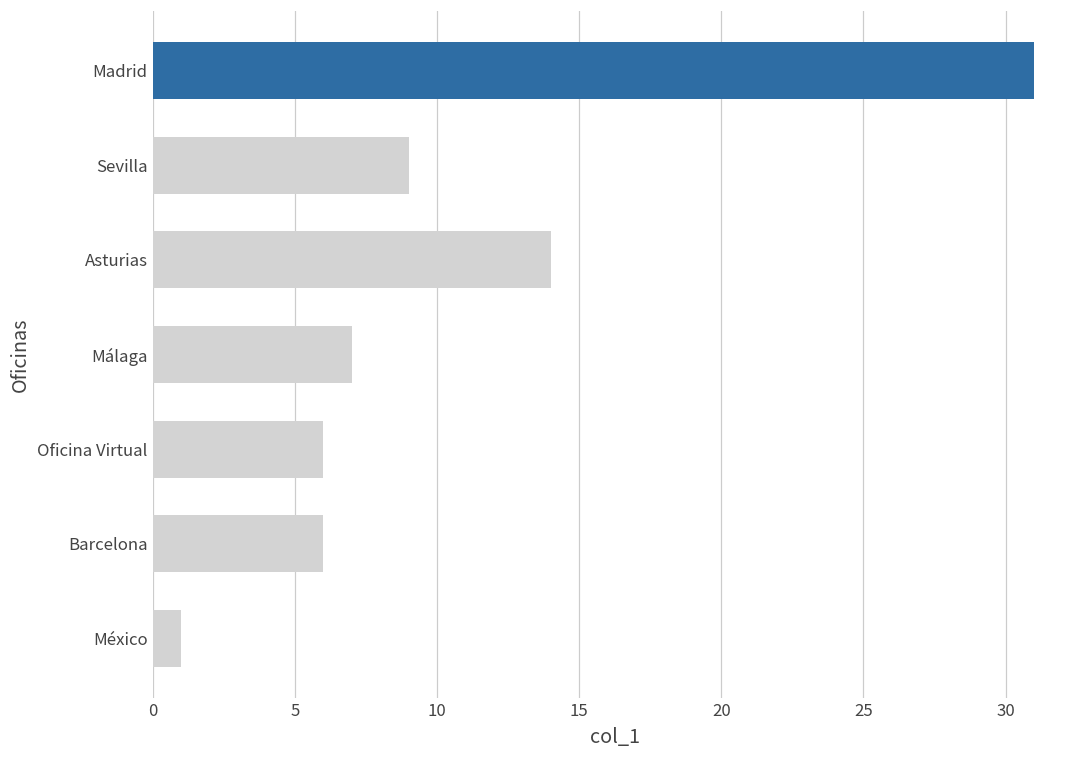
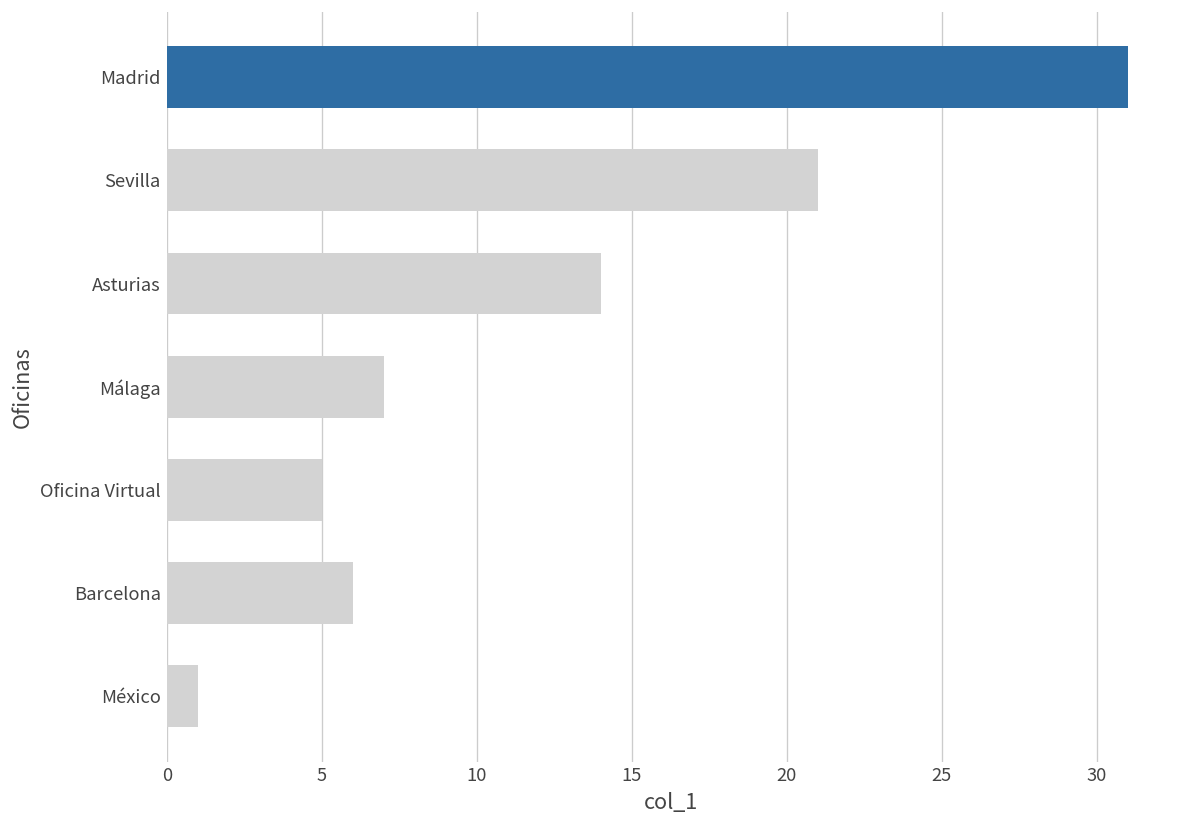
  {
    "Madrid": 31,
-   "Sevilla": 9,
+   "Sevilla": 21,
    "Asturias": 14,
    "Málaga": 7,
-   "Oficina Virtual": 6,
+   "Oficina Virtual": 5,
    "Barcelona": 6,
    "México": 1
  }
